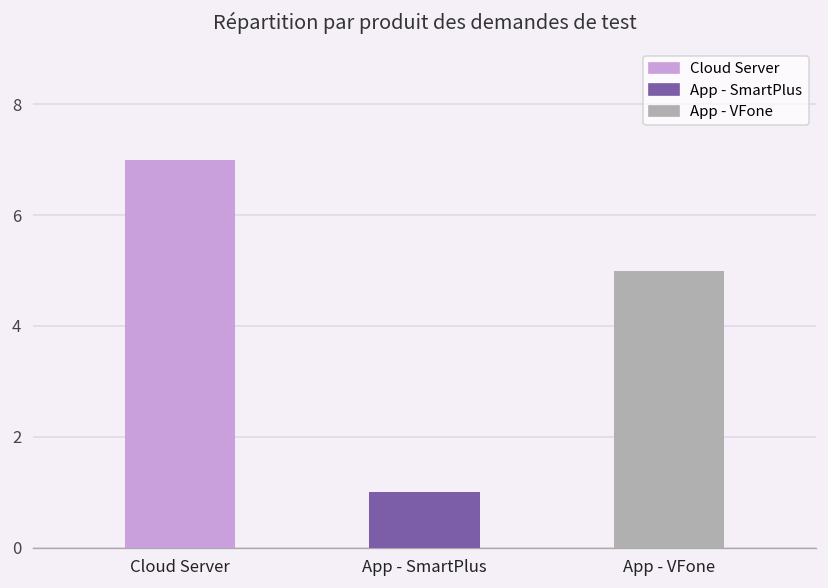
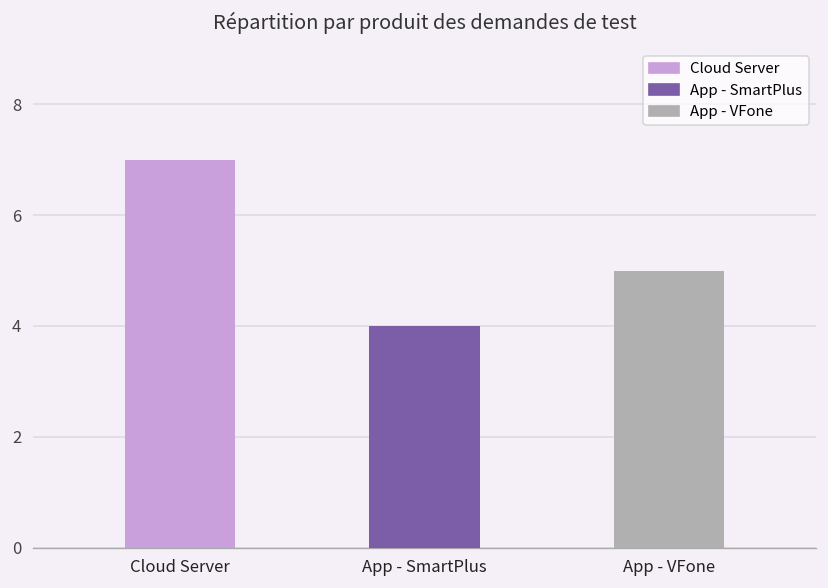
  {
    "Cloud Server": 7,
-   "App - SmartPlus": 1,
+   "App - SmartPlus": 4,
    "App - VFone": 5
  }
